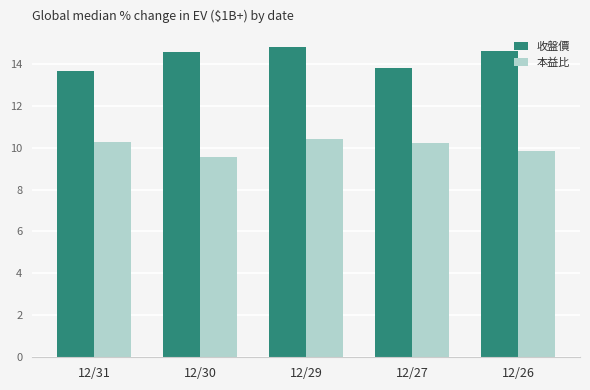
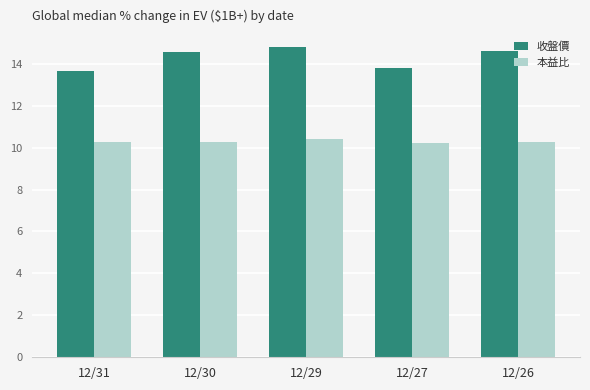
  {
    "收盤價": {
      "12/31": 13.6,
      "12/30": 14.6,
      "12/29": 14.8,
      "12/27": 13.8,
      "12/26": 14.6
    },
    "本益比": {
      "12/31": 10.3,
-     "12/30": 9.5,
+     "12/30": 10.3,
      "12/29": 10.4,
      "12/27": 10.2,
-     "12/26": 9.9
+     "12/26": 10.3
    }
  }
